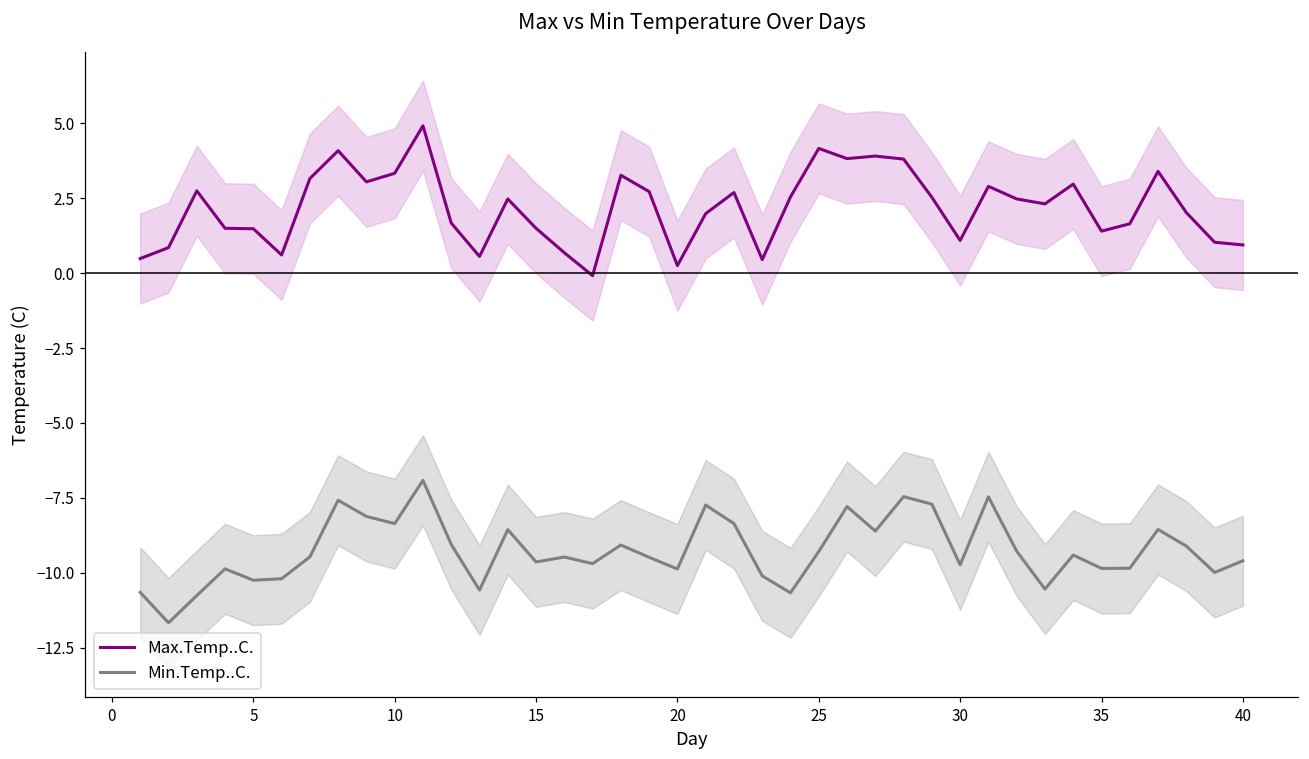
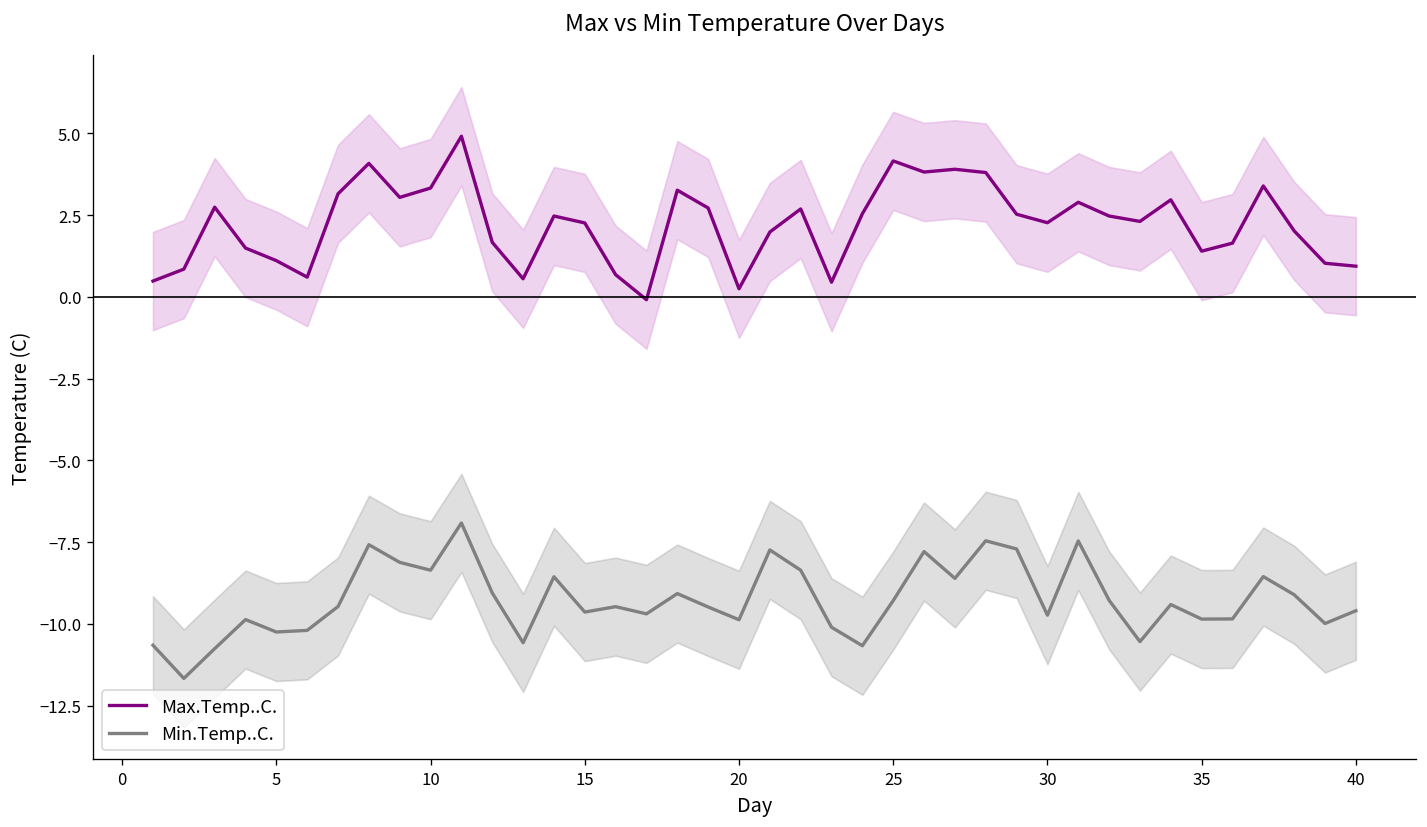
  {
    "Max.Temp..C.": {
-     "5": 1.5,
+     "5": 1.1,
      "10": 3.3,
-     "15": 1.5,
+     "15": 2.3,
      "20": 0.3,
      "25": 4.2,
-     "30": 1.1,
+     "30": 2.3,
      "35": 1.4,
      "40": 0.9
    }
  }
